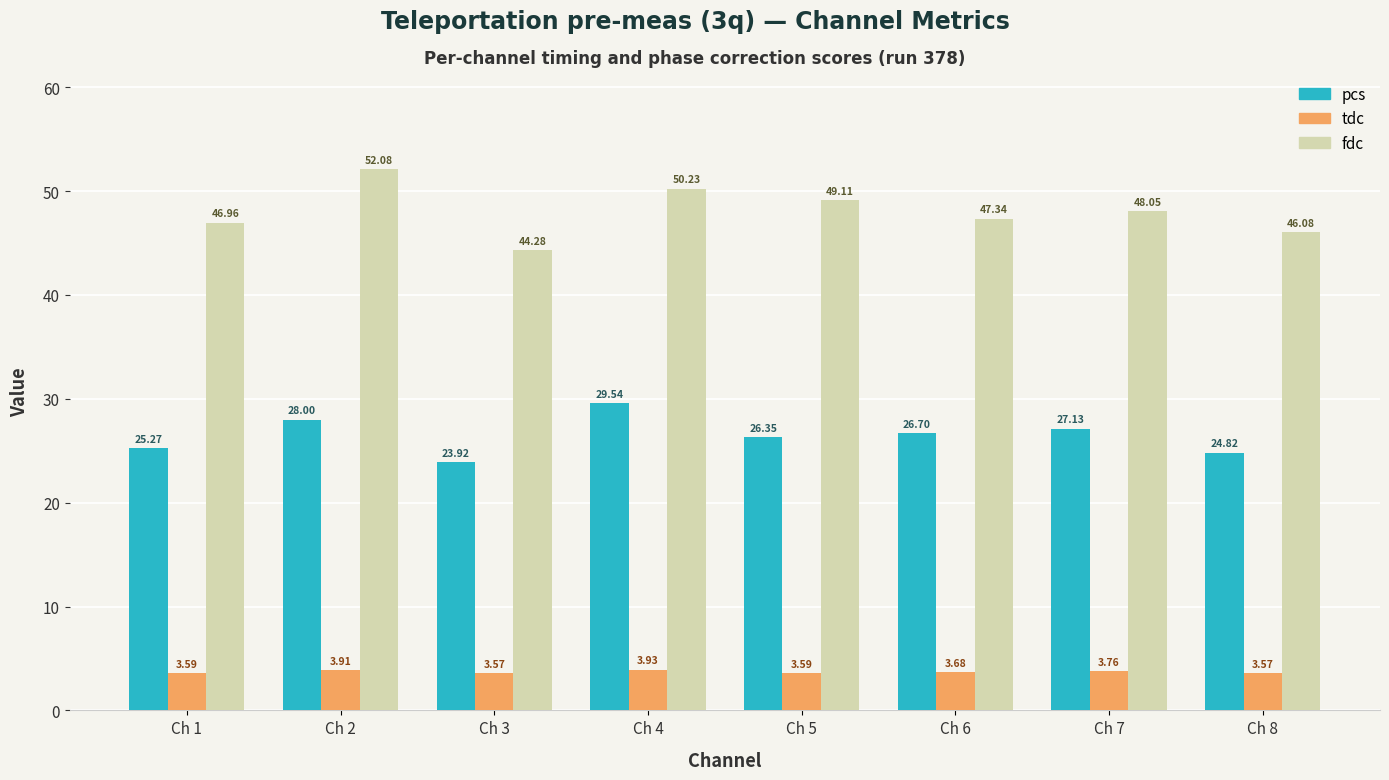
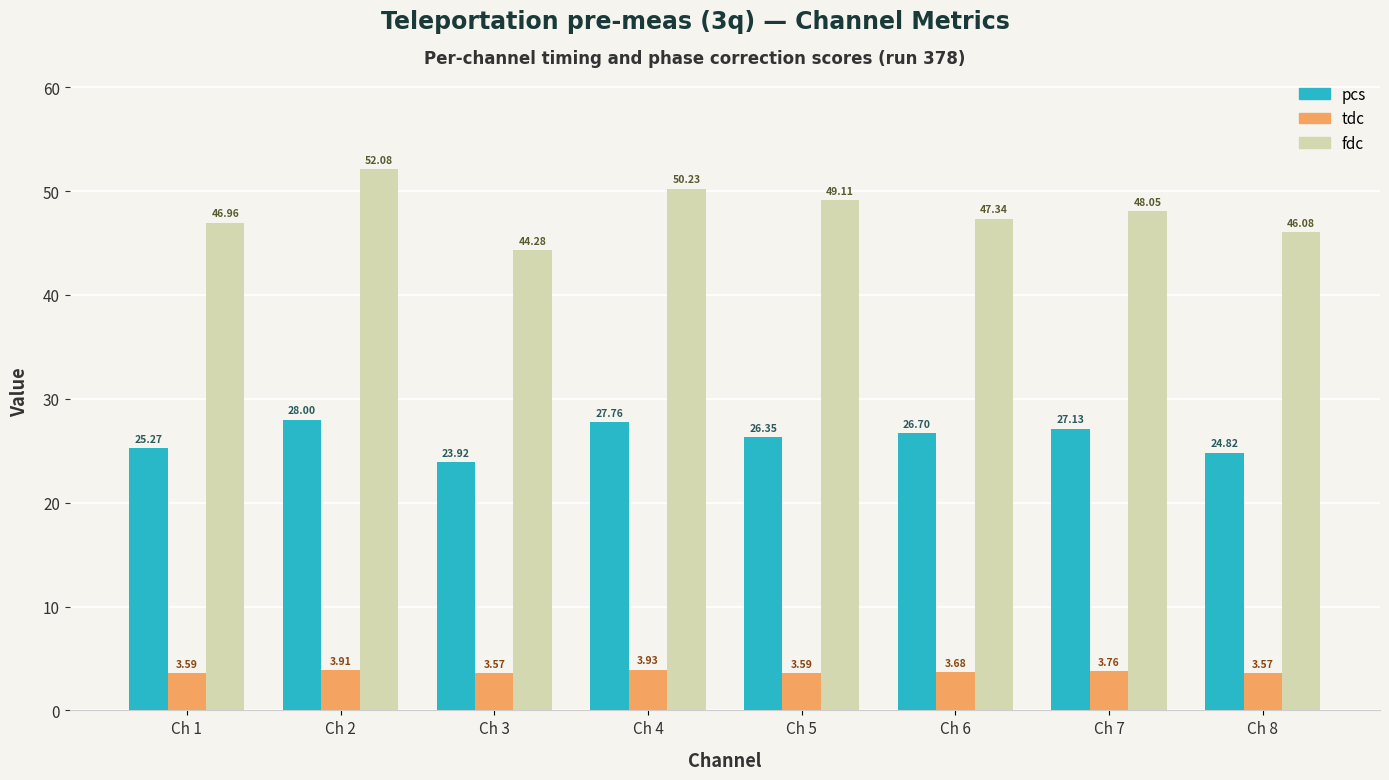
  {
    "pcs": {
      "Ch 1": 25.27,
      "Ch 2": 28.00,
      "Ch 3": 23.92,
-     "Ch 4": 29.54,
+     "Ch 4": 27.76,
      "Ch 5": 26.35,
      "Ch 6": 26.70,
      "Ch 7": 27.13,
      "Ch 8": 24.82
    },
    "tdc": {
      "Ch 1": 3.59,
      "Ch 2": 3.91,
      "Ch 3": 3.57,
      "Ch 4": 3.93,
      "Ch 5": 3.59,
      "Ch 6": 3.68,
      "Ch 7": 3.76,
      "Ch 8": 3.57
    },
    "fdc": {
      "Ch 1": 46.96,
      "Ch 2": 52.08,
      "Ch 3": 44.28,
      "Ch 4": 50.23,
      "Ch 5": 49.11,
      "Ch 6": 47.34,
      "Ch 7": 48.05,
      "Ch 8": 46.08
    }
  }
